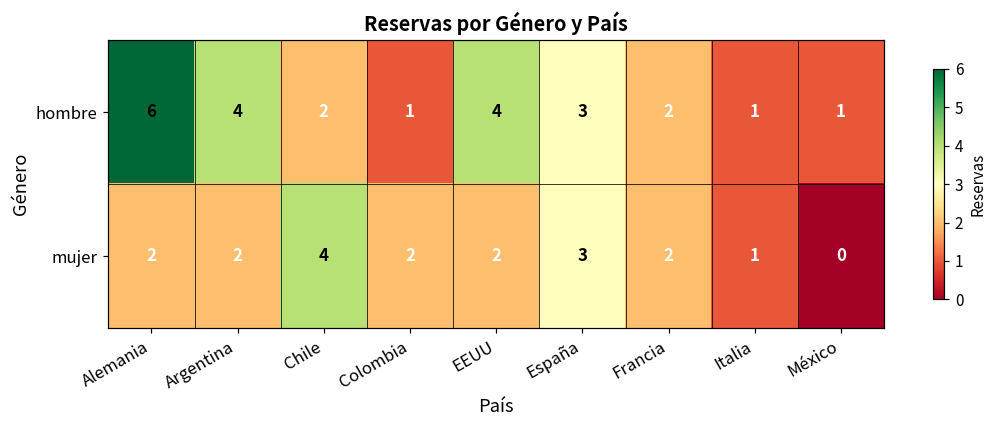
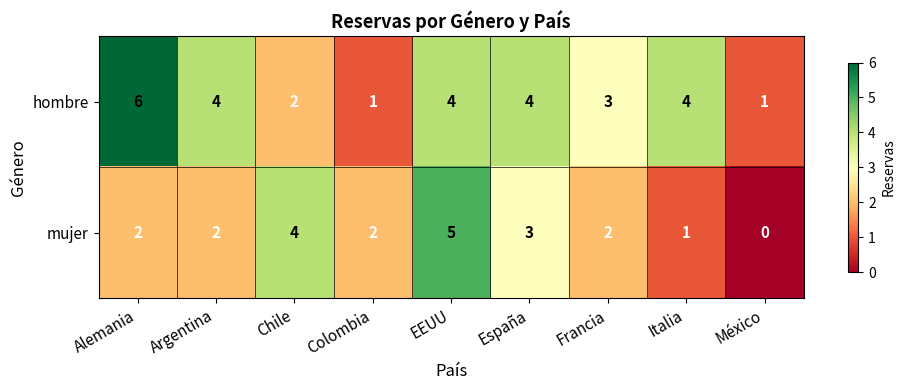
  {
    "hombre": {
      "Alemania": 6,
      "Argentina": 4,
      "Chile": 2,
      "Colombia": 1,
      "EEUU": 4,
-     "España": 3,
-     "Francia": 2,
-     "Italia": 1,
+     "España": 4,
+     "Francia": 3,
+     "Italia": 4,
      "México": 1
    },
    "mujer": {
      "Alemania": 2,
      "Argentina": 2,
      "Chile": 4,
      "Colombia": 2,
-     "EEUU": 2,
+     "EEUU": 5,
      "España": 3,
      "Francia": 2,
      "Italia": 1,
      "México": 0
    }
  }
